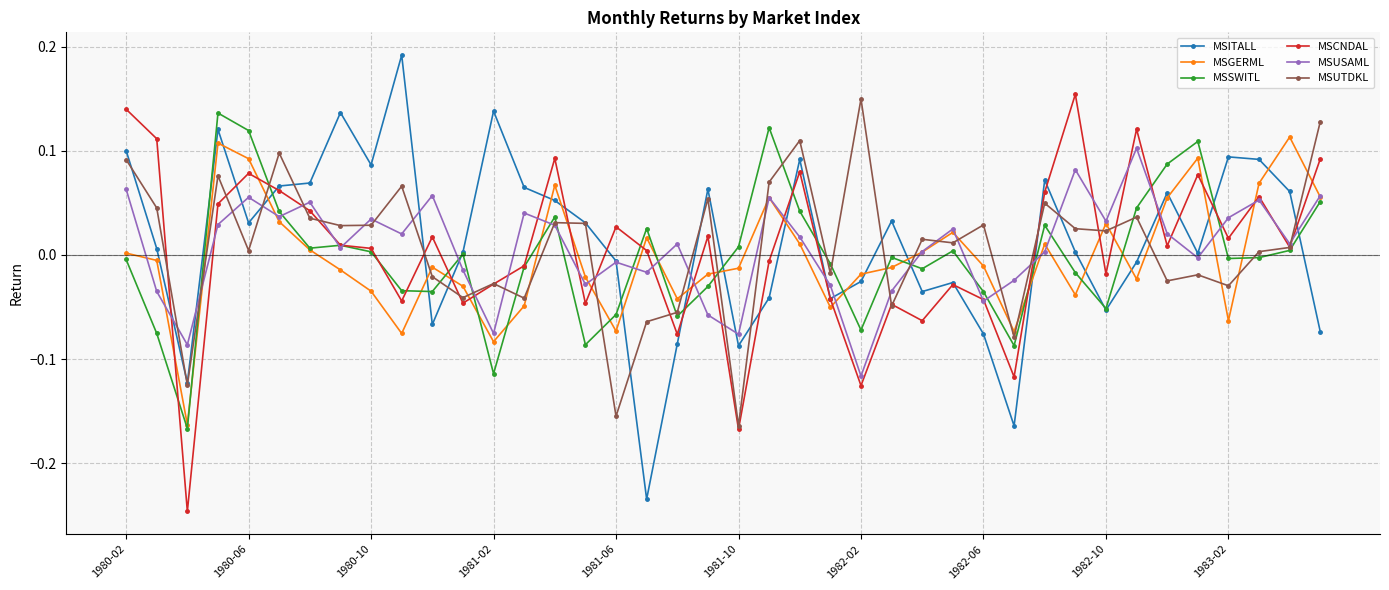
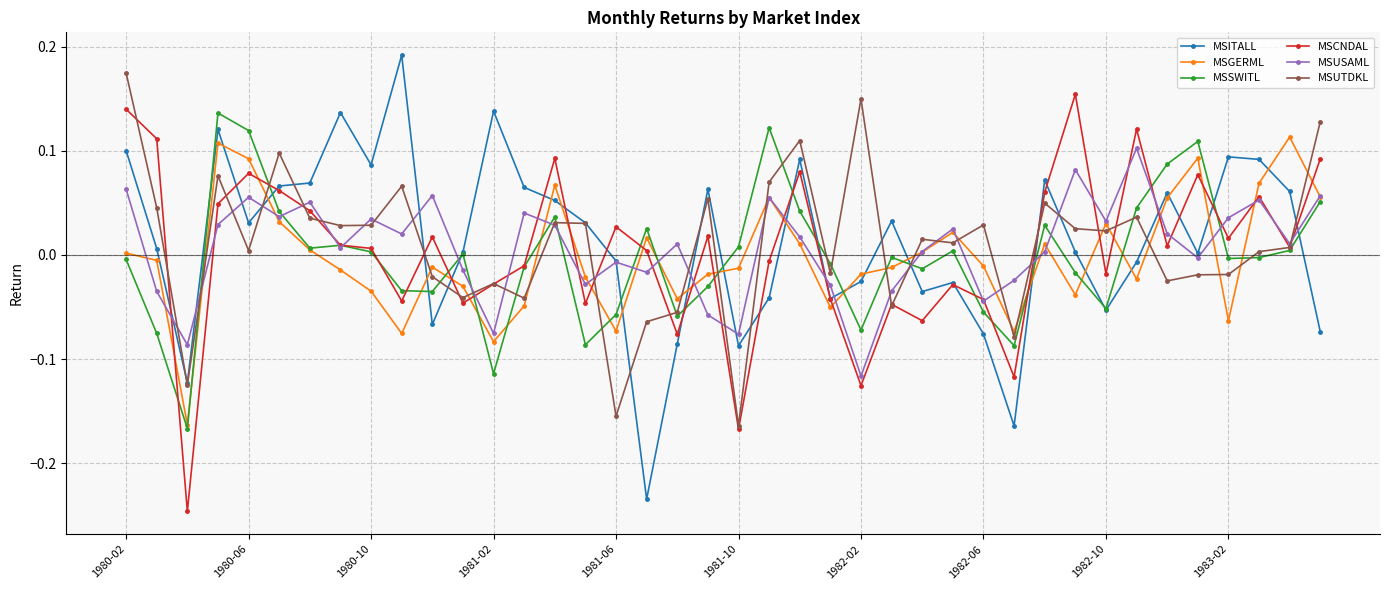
  {
    "MSITALL": {
      "1980-02": 0.100,
      "1980-06": 0.031,
      "1980-10": 0.086,
      "1981-02": 0.138,
      "1981-10": -0.087,
      "1982-02": -0.026,
      "1982-06": -0.076,
      "1983-02": 0.094
    },
    "MSGERML": {
      "1980-02": 0.002,
      "1980-06": 0.092,
      "1980-10": -0.035,
      "1981-02": -0.083,
      "1981-06": -0.073,
      "1981-10": -0.013,
      "1982-02": -0.018,
      "1982-06": -0.011,
      "1983-02": -0.063
    },
    "MSSWITL": {
      "1980-02": -0.004,
      "1980-06": 0.119,
      "1980-10": 0.003,
      "1981-02": -0.114,
      "1981-06": -0.057,
      "1981-10": 0.008,
      "1982-02": -0.072,
-     "1982-06": -0.035,
+     "1982-06": -0.055,
      "1983-02": -0.003
    },
    "MSCNDAL": {
      "1980-02": 0.140,
      "1980-06": 0.078,
      "1980-10": 0.006,
      "1981-06": 0.027,
      "1981-10": -0.167,
      "1982-02": -0.125,
      "1982-10": -0.018,
      "1983-02": 0.016
    },
    "MSUSAML": {
      "1980-02": 0.063,
      "1980-06": 0.055,
      "1980-10": 0.034,
      "1981-02": -0.075,
      "1981-10": -0.076,
      "1982-02": -0.116,
      "1983-02": 0.036
    },
    "MSUTDKL": {
-     "1980-02": 0.092,
+     "1980-02": 0.175,
      "1980-06": 0.004,
      "1980-10": 0.028,
      "1981-06": -0.155,
      "1981-10": -0.164,
      "1982-02": 0.150,
      "1982-06": 0.029,
      "1982-10": 0.023,
-     "1983-02": -0.030
+     "1983-02": -0.019
    }
  }
